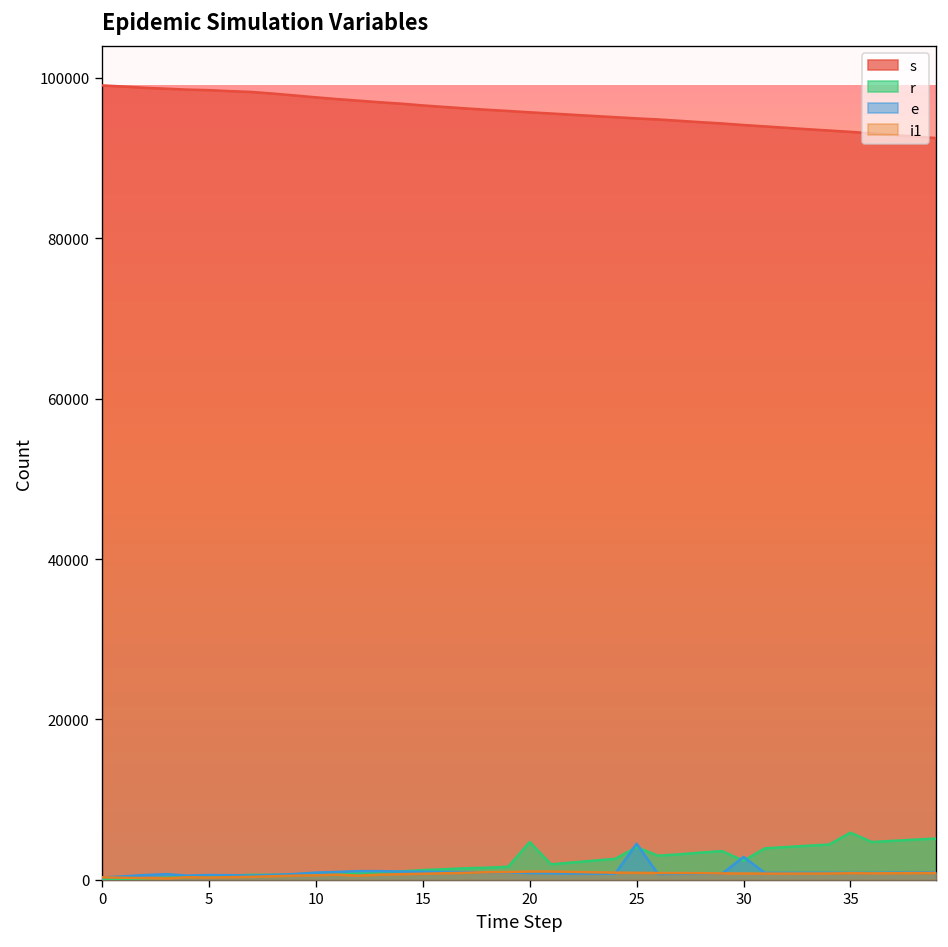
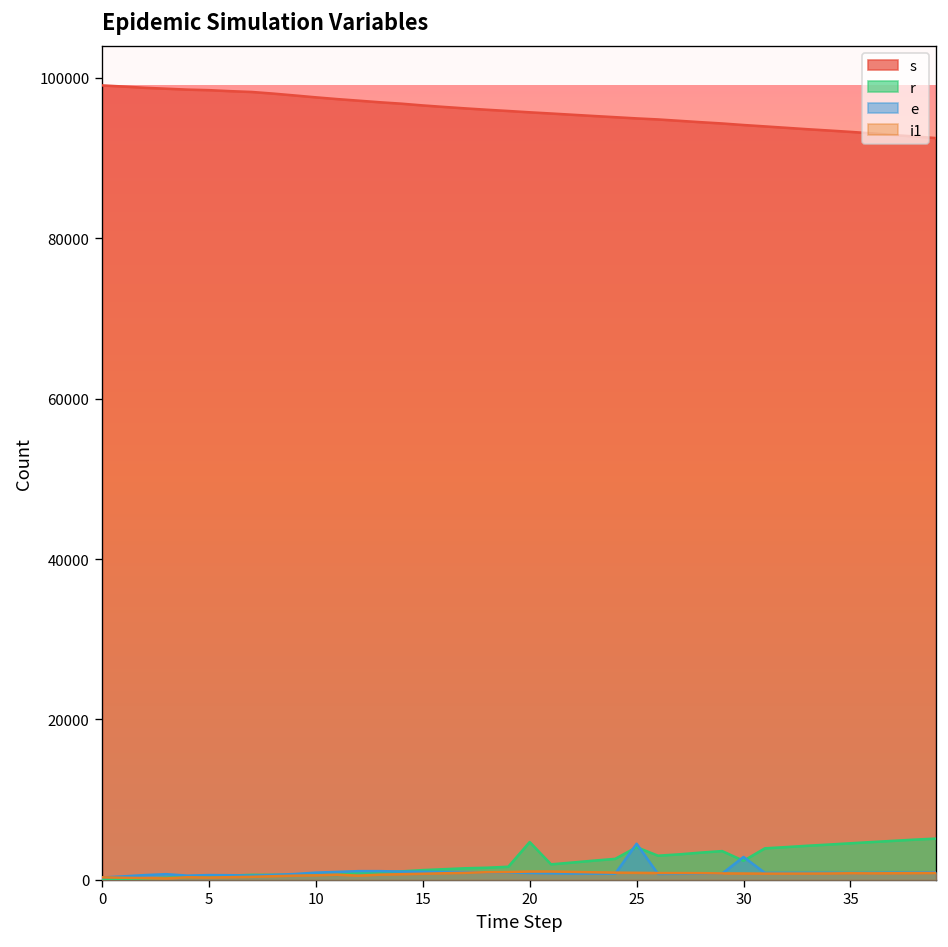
  {
    "r": {
      "20": 5000,
      "25": 4000,
      "30": 2000,
-     "35": 6000
+     "35": 5000
    },
    "e": {
      "25": 5000,
      "30": 3000
    }
  }
